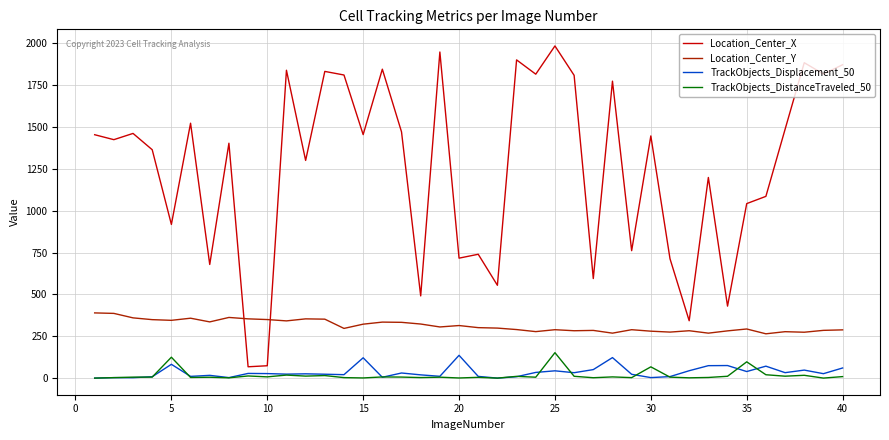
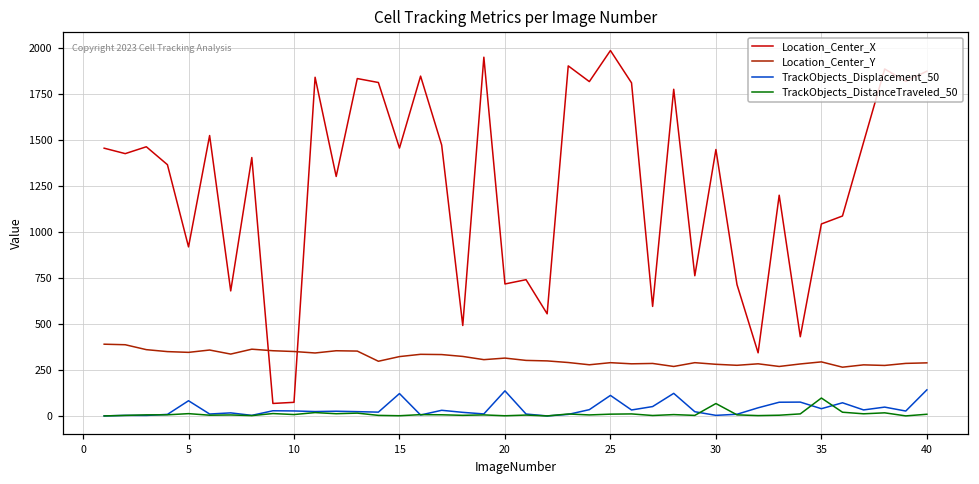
  {
    "TrackObjects_Displacement_50": {
      "5": 80,
      "10": 30,
      "15": 120,
      "20": 140,
-     "25": 40,
+     "25": 110,
      "30": 0,
      "35": 40,
-     "40": 60
+     "40": 140
    },
    "TrackObjects_DistanceTraveled_50": {
-     "5": 120,
+     "5": 10,
      "10": 10,
      "15": 0,
      "20": 0,
-     "25": 150,
+     "25": 10,
      "30": 70,
      "35": 100,
      "40": 10
    }
  }
